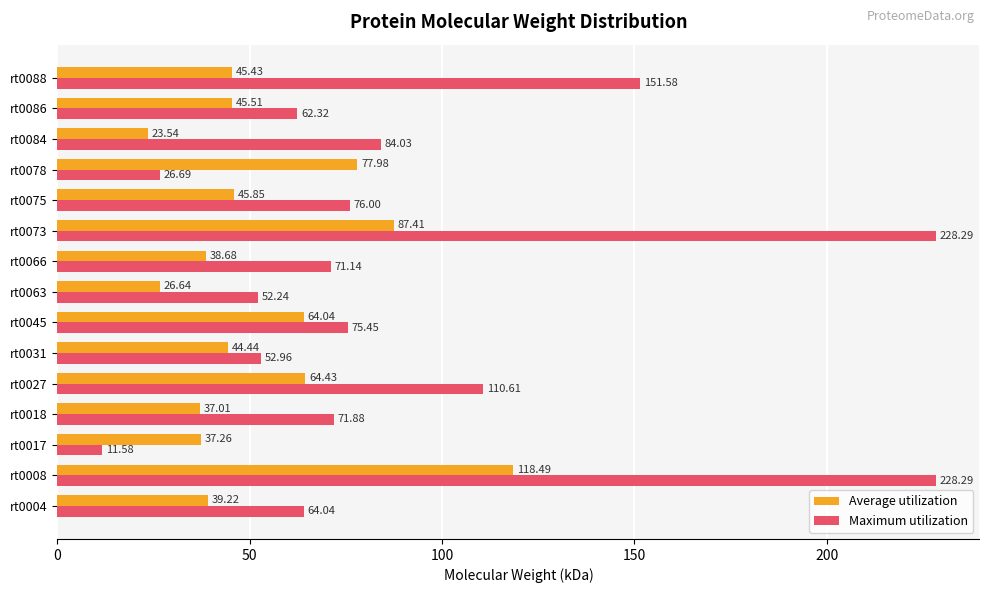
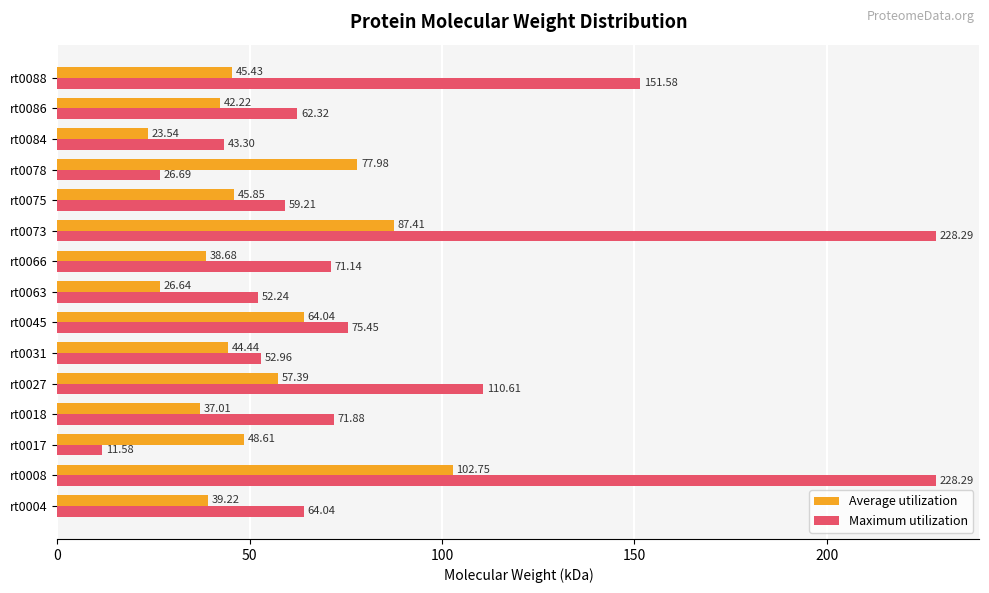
  {
    "Average utilization": {
      "rt0088": 45.43,
-     "rt0086": 45.51,
+     "rt0086": 42.22,
      "rt0084": 23.54,
      "rt0078": 77.98,
      "rt0075": 45.85,
      "rt0073": 87.41,
      "rt0066": 38.68,
      "rt0063": 26.64,
      "rt0045": 64.04,
      "rt0031": 44.44,
-     "rt0027": 64.43,
+     "rt0027": 57.39,
      "rt0018": 37.01,
-     "rt0017": 37.26,
-     "rt0008": 118.49,
+     "rt0017": 48.61,
+     "rt0008": 102.75,
      "rt0004": 39.22
    },
    "Maximum utilization": {
      "rt0088": 151.58,
      "rt0086": 62.32,
-     "rt0084": 84.03,
+     "rt0084": 43.30,
      "rt0078": 26.69,
-     "rt0075": 76.00,
+     "rt0075": 59.21,
      "rt0073": 228.29,
      "rt0066": 71.14,
      "rt0063": 52.24,
      "rt0045": 75.45,
      "rt0031": 52.96,
      "rt0027": 110.61,
      "rt0018": 71.88,
      "rt0017": 11.58,
      "rt0008": 228.29,
      "rt0004": 64.04
    }
  }
